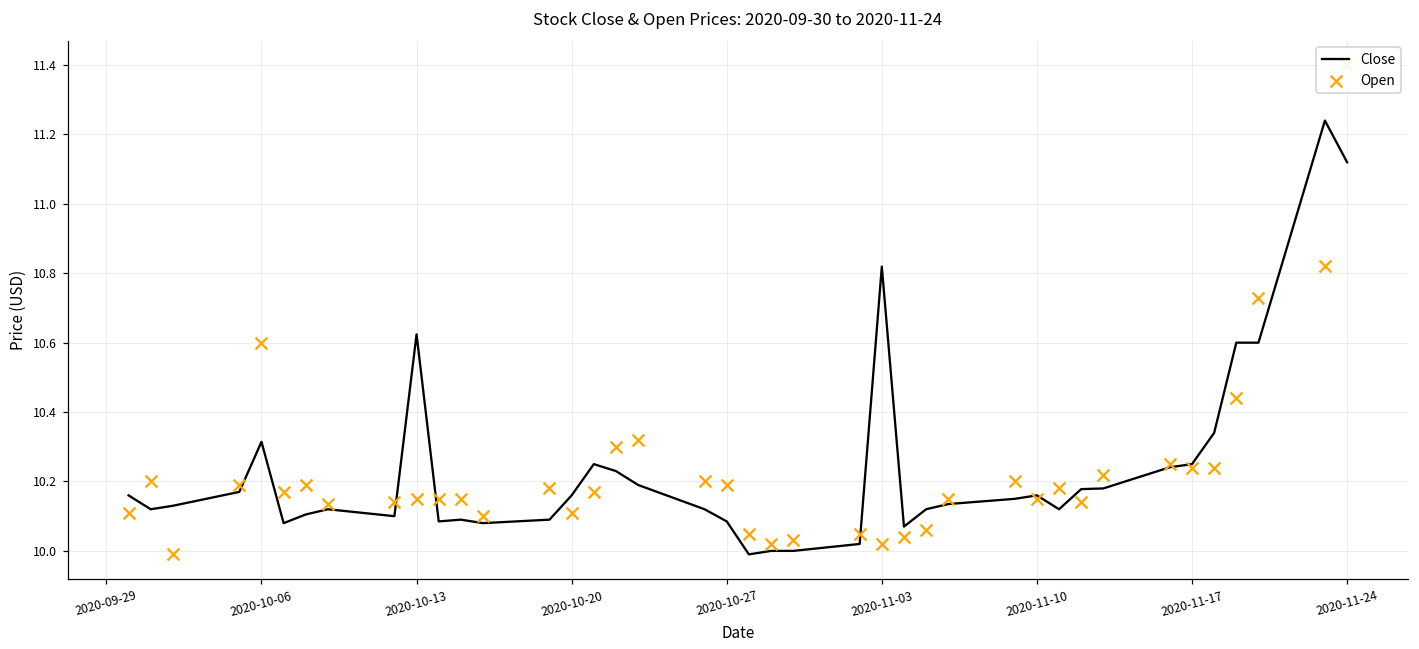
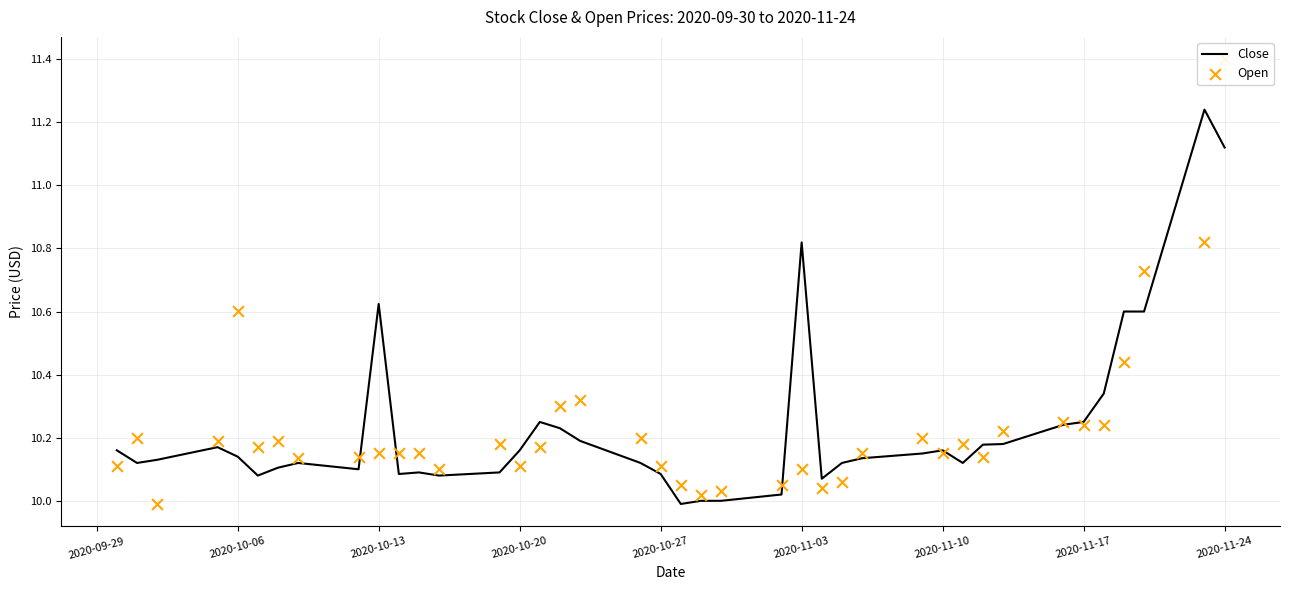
  {
    "Close": {
-     "2020-10-06": 10.31,
+     "2020-10-06": 10.14,
      "2020-10-13": 10.62,
      "2020-10-20": 10.16,
      "2020-10-27": 10.09,
      "2020-11-03": 10.82,
      "2020-11-10": 10.16,
      "2020-11-17": 10.25,
      "2020-11-24": 11.12
    },
    "Open": {
-     "2020-10-27": 10.19,
-     "2020-11-03": 10.02
+     "2020-10-27": 10.11,
+     "2020-11-03": 10.10
    }
  }
